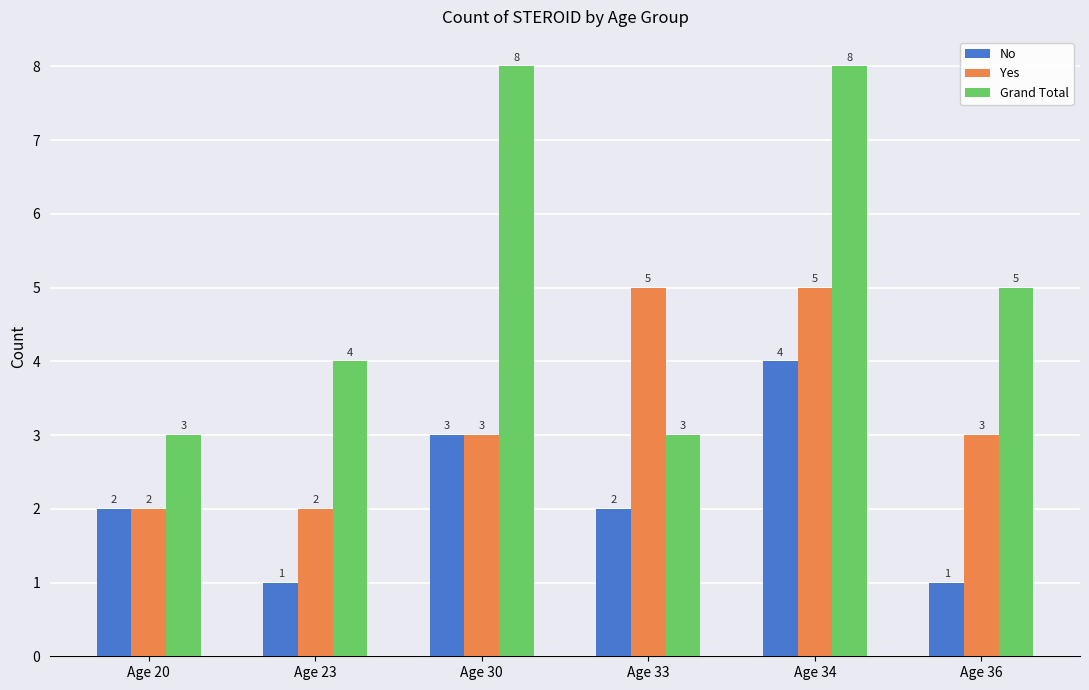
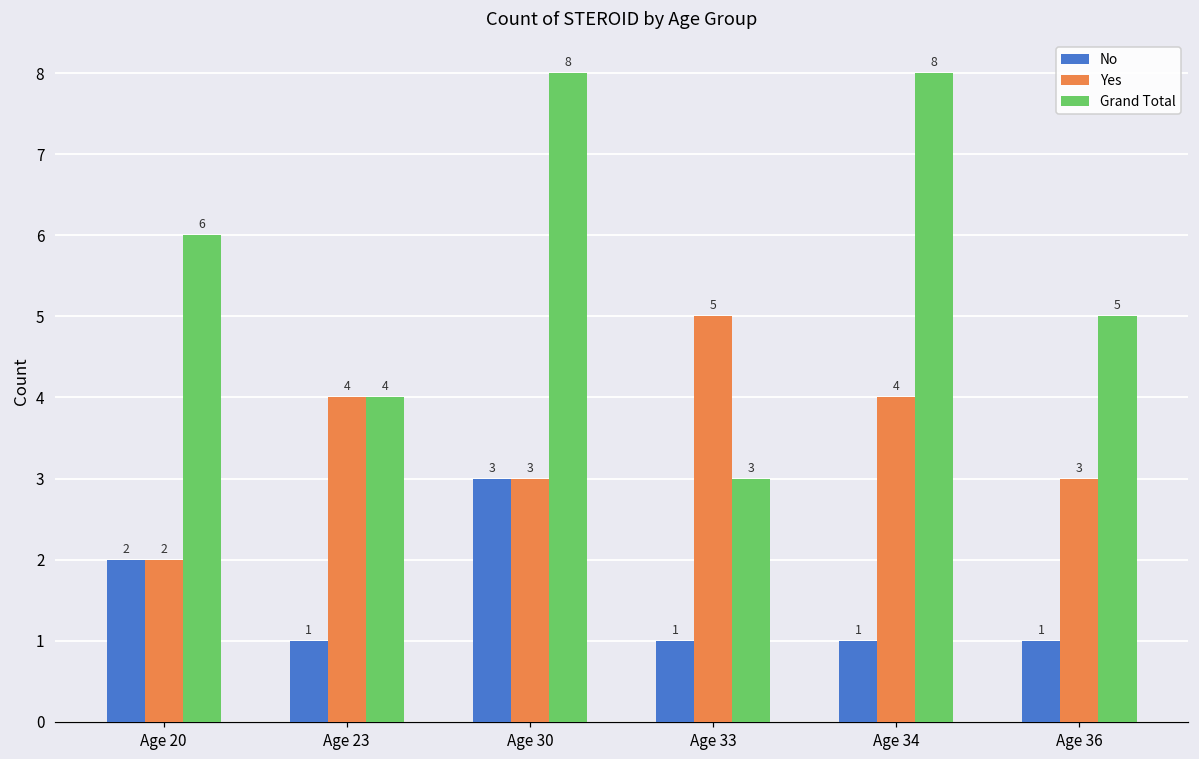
  {
    "No": {
      "Age 20": 2,
      "Age 23": 1,
      "Age 30": 3,
-     "Age 33": 2,
-     "Age 34": 4,
+     "Age 33": 1,
+     "Age 34": 1,
      "Age 36": 1
    },
    "Yes": {
      "Age 20": 2,
-     "Age 23": 2,
+     "Age 23": 4,
      "Age 30": 3,
      "Age 33": 5,
-     "Age 34": 5,
+     "Age 34": 4,
      "Age 36": 3
    },
    "Grand Total": {
-     "Age 20": 3,
+     "Age 20": 6,
      "Age 23": 4,
      "Age 30": 8,
      "Age 33": 3,
      "Age 34": 8,
      "Age 36": 5
    }
  }
